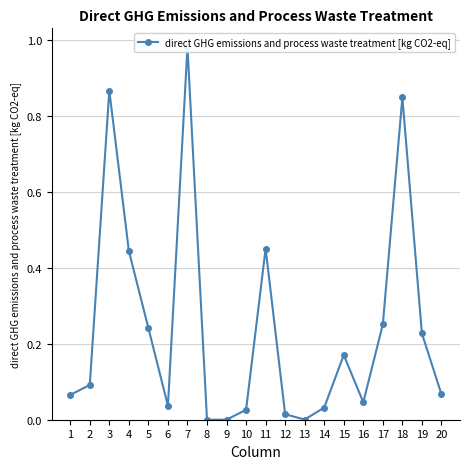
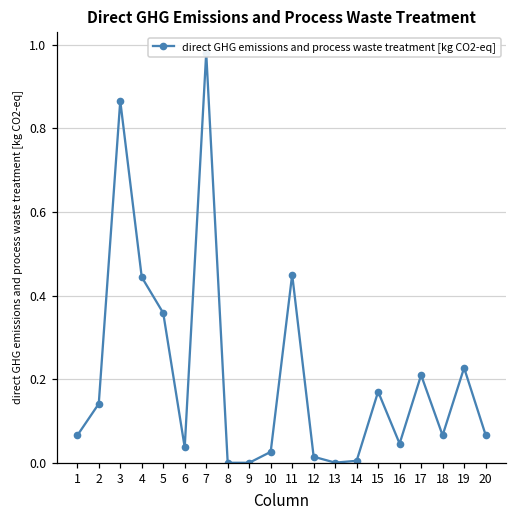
  {
    "1": 0.07,
-   "2": 0.09,
+   "2": 0.14,
    "3": 0.87,
    "4": 0.44,
-   "5": 0.24,
+   "5": 0.36,
    "6": 0.04,
    "8": 0.00,
    "9": 0.00,
    "10": 0.03,
    "11": 0.45,
    "12": 0.01,
    "13": 0.00,
-   "14": 0.03,
+   "14": 0.00,
    "15": 0.17,
    "16": 0.05,
-   "17": 0.25,
-   "18": 0.85,
+   "17": 0.21,
+   "18": 0.07,
    "19": 0.23,
    "20": 0.07
  }
